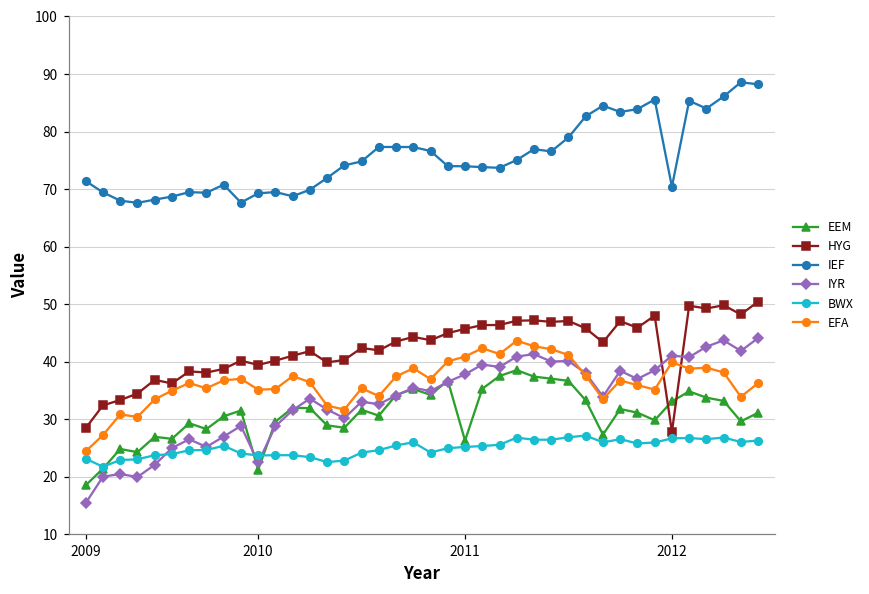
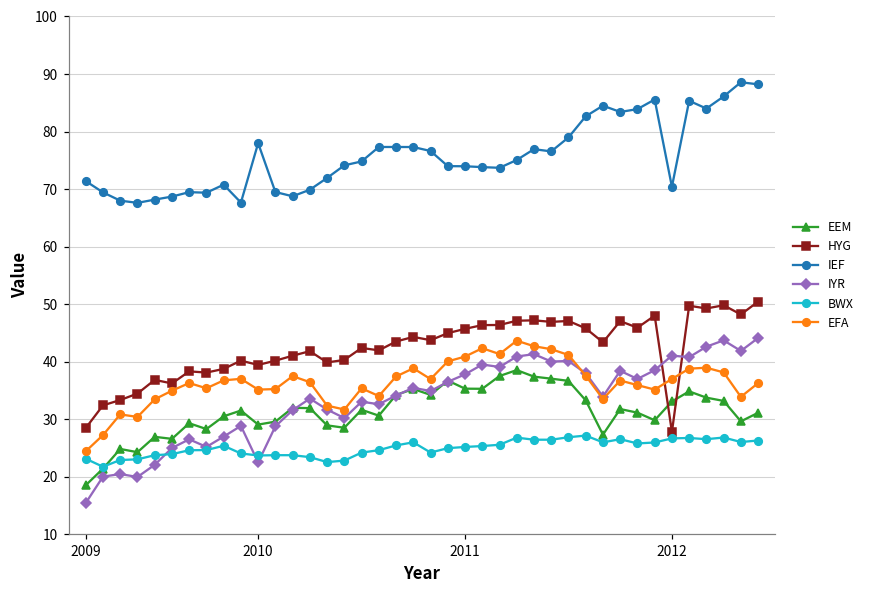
  {
    "EEM": {
      "2009": 19,
-     "2010": 21,
-     "2011": 26,
+     "2010": 29,
+     "2011": 35,
      "2012": 33
    },
    "HYG": {
      "2009": 28,
      "2010": 39,
      "2011": 46,
      "2012": 28
    },
    "IEF": {
      "2009": 71,
-     "2010": 69,
+     "2010": 78,
      "2011": 74,
      "2012": 70
    },
    "IYR": {
      "2009": 15,
      "2010": 22,
      "2011": 38,
      "2012": 41
    },
    "BWX": {
      "2009": 23,
      "2010": 24,
      "2011": 25,
      "2012": 27
    },
    "EFA": {
      "2009": 24,
      "2010": 35,
      "2011": 41,
-     "2012": 40
+     "2012": 37
    }
  }
